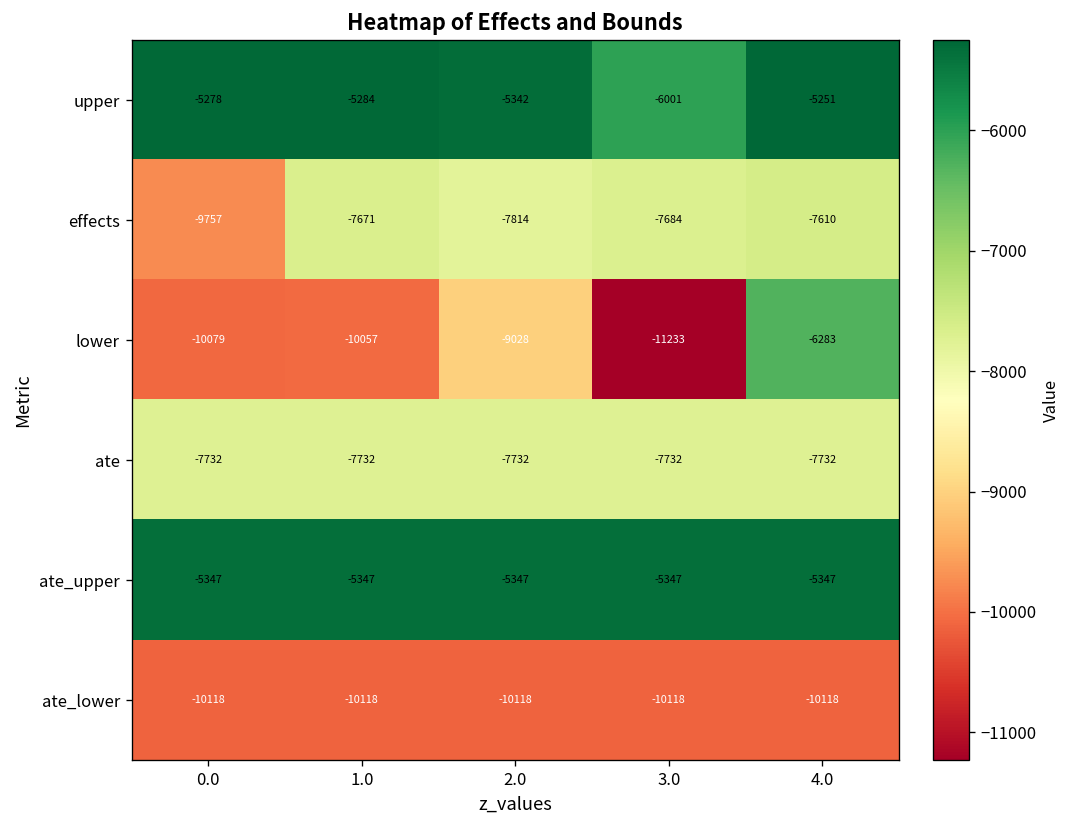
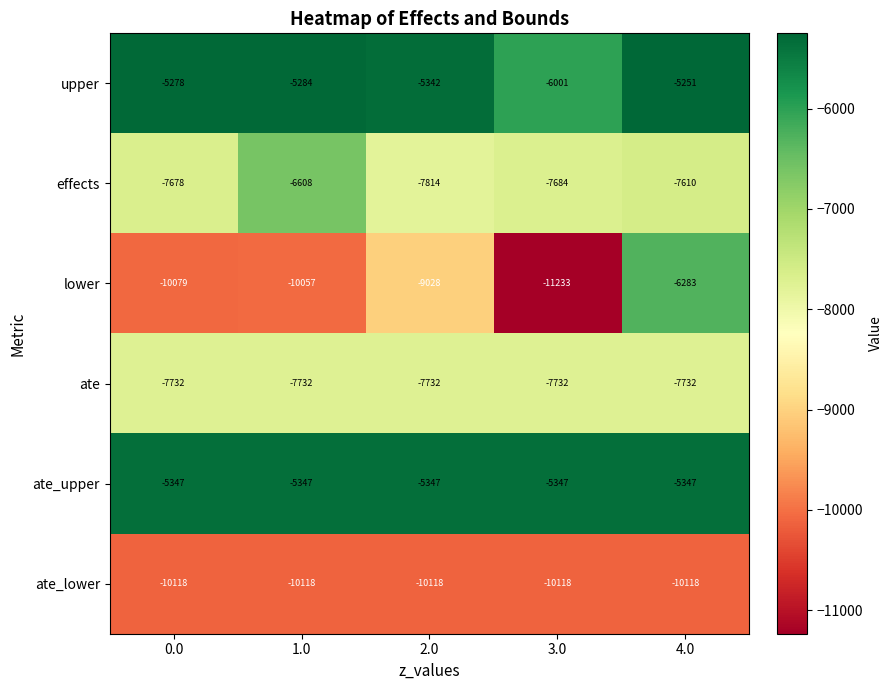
  {
    "upper": {
      "0.0": -5278,
      "1.0": -5284,
      "2.0": -5342,
      "3.0": -6001,
      "4.0": -5251
    },
    "effects": {
-     "0.0": -9757,
-     "1.0": -7671,
+     "0.0": -7678,
+     "1.0": -6608,
      "2.0": -7814,
      "3.0": -7684,
      "4.0": -7610
    },
    "lower": {
      "0.0": -10079,
      "1.0": -10057,
      "2.0": -9028,
      "3.0": -11233,
      "4.0": -6283
    },
    "ate": {
      "0.0": -7732,
      "1.0": -7732,
      "2.0": -7732,
      "3.0": -7732,
      "4.0": -7732
    },
    "ate_upper": {
      "0.0": -5347,
      "1.0": -5347,
      "2.0": -5347,
      "3.0": -5347,
      "4.0": -5347
    },
    "ate_lower": {
      "0.0": -10118,
      "1.0": -10118,
      "2.0": -10118,
      "3.0": -10118,
      "4.0": -10118
    }
  }
